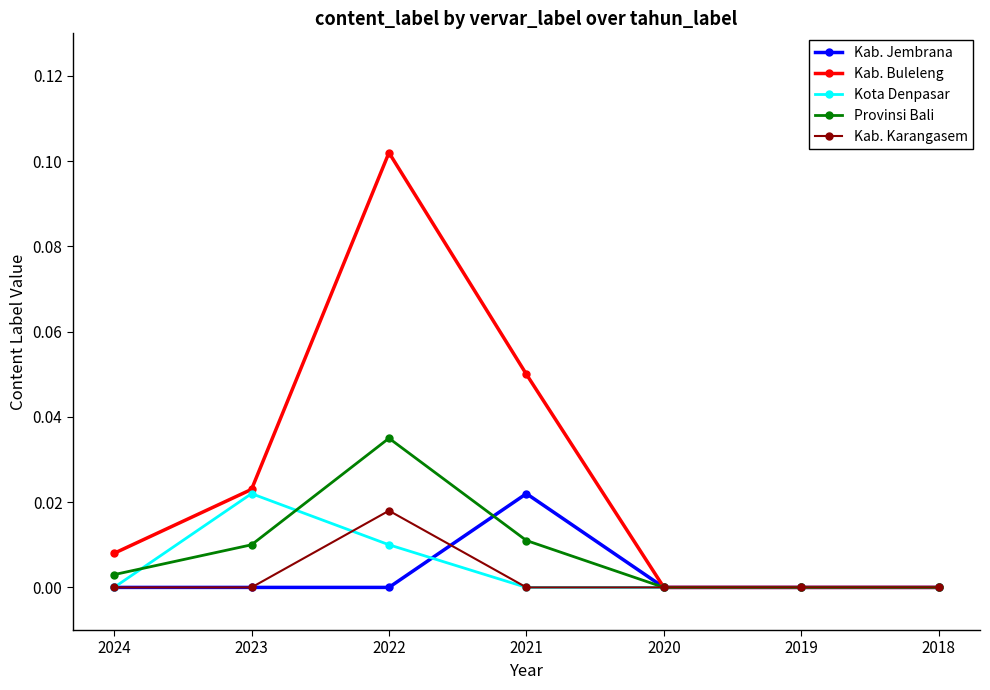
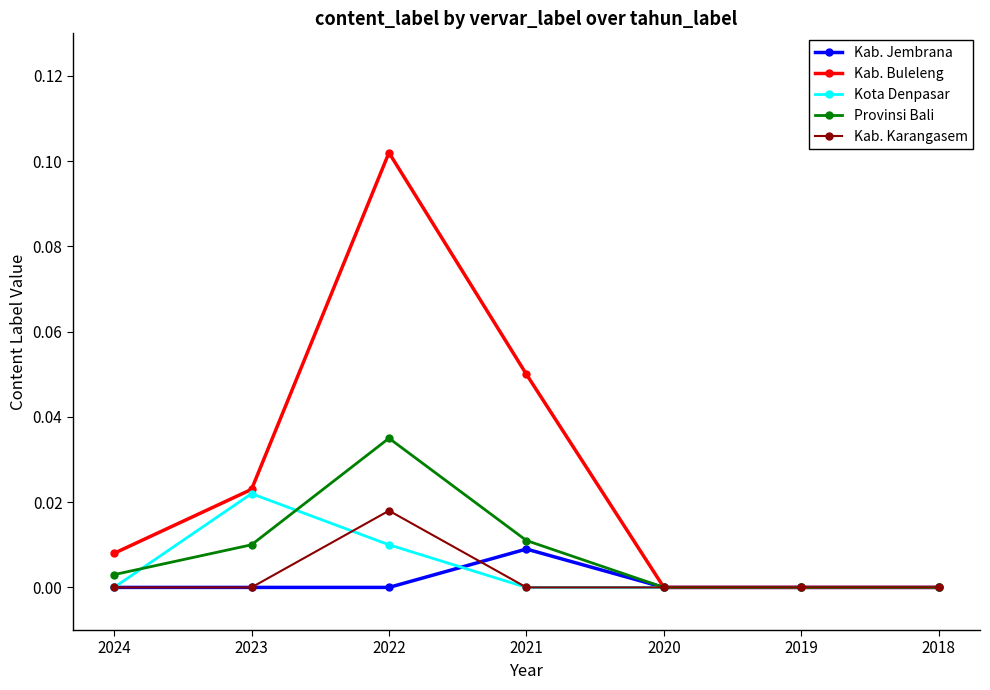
  {
    "Kab. Jembrana": {
      "2022": 0.000,
-     "2021": 0.022
+     "2021": 0.009
    },
    "Kab. Buleleng": {
      "2024": 0.008,
      "2023": 0.023,
      "2022": 0.102,
      "2021": 0.050
    },
    "Kota Denpasar": {
      "2023": 0.022,
      "2022": 0.010
    },
    "Provinsi Bali": {
      "2024": 0.003,
      "2023": 0.010,
      "2022": 0.035,
      "2021": 0.011
    },
    "Kab. Karangasem": {
      "2022": 0.018
    }
  }
